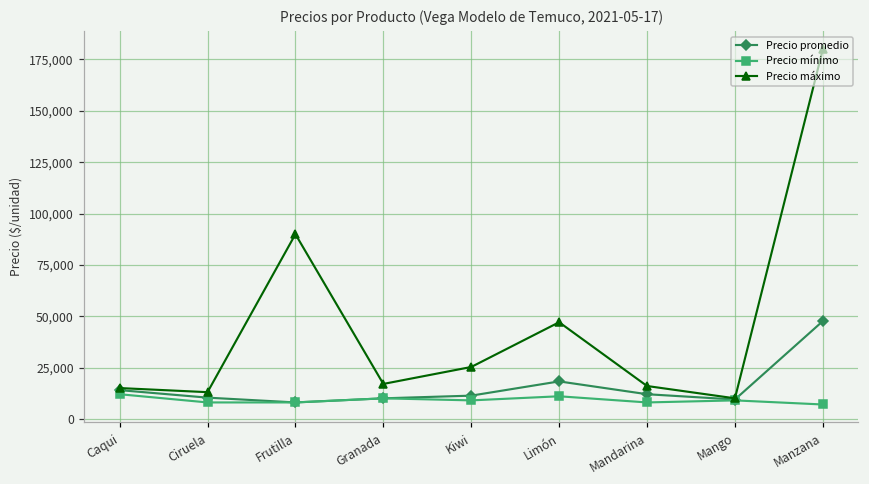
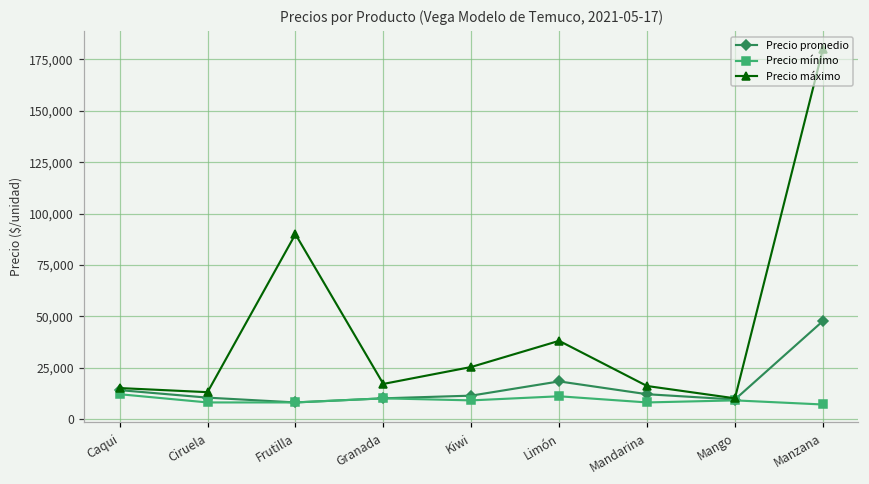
  {
    "Precio máximo": {
      "Ciruela": "13,000",
      "Frutilla": "90,000",
      "Granada": "17,000",
      "Kiwi": "25,000",
-     "Limón": "47,000",
+     "Limón": "38,000",
      "Mandarina": "16,000"
    }
  }
